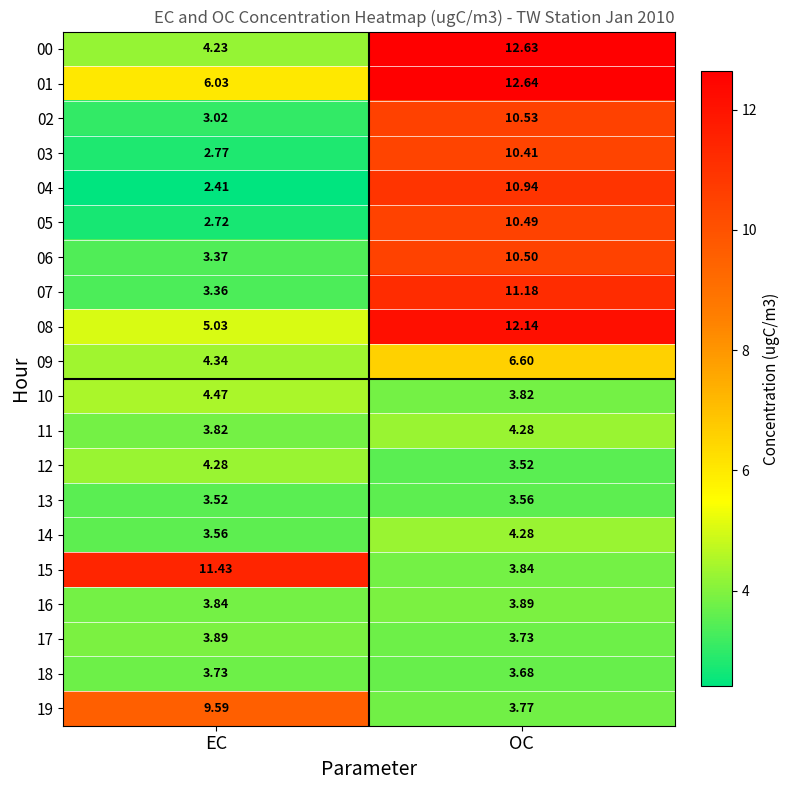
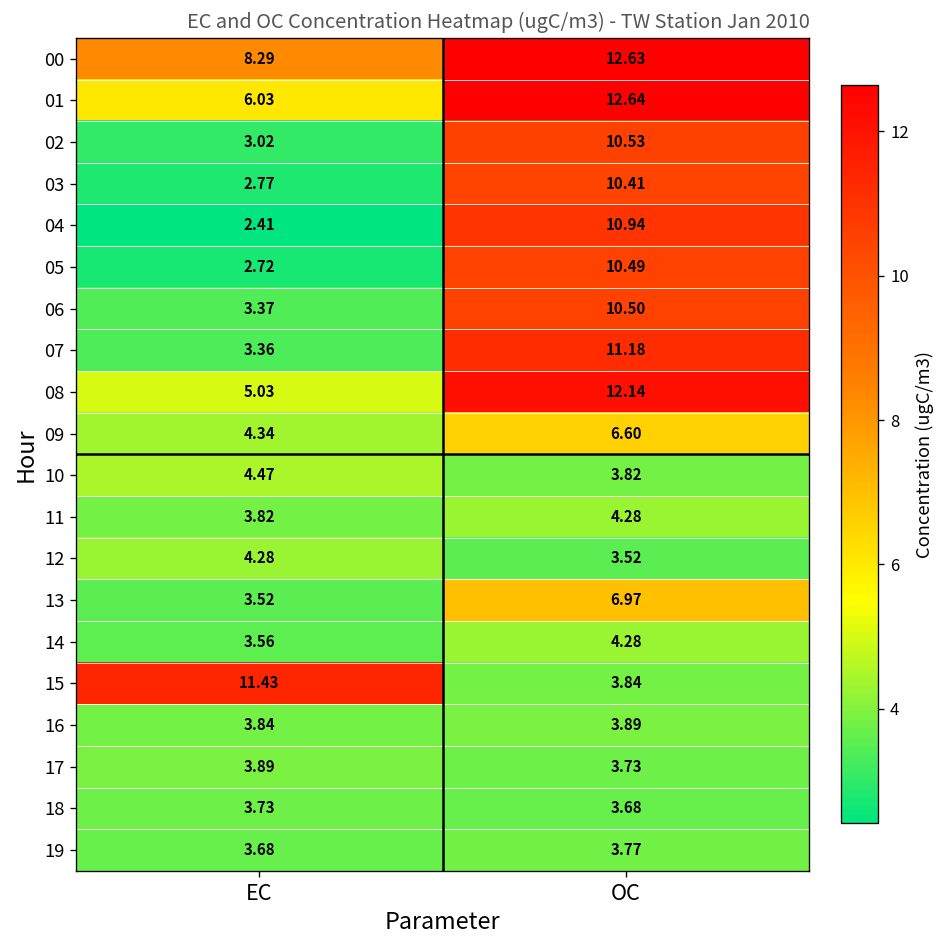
  {
    "00": {
-     "EC": 4.23,
+     "EC": 8.29,
      "OC": 12.63
    },
    "01": {
      "EC": 6.03,
      "OC": 12.64
    },
    "02": {
      "EC": 3.02,
      "OC": 10.53
    },
    "03": {
      "EC": 2.77,
      "OC": 10.41
    },
    "04": {
      "EC": 2.41,
      "OC": 10.94
    },
    "05": {
      "EC": 2.72,
      "OC": 10.49
    },
    "06": {
      "EC": 3.37,
      "OC": 10.50
    },
    "07": {
      "EC": 3.36,
      "OC": 11.18
    },
    "08": {
      "EC": 5.03,
      "OC": 12.14
    },
    "09": {
      "EC": 4.34,
      "OC": 6.60
    },
    "10": {
      "EC": 4.47,
      "OC": 3.82
    },
    "11": {
      "EC": 3.82,
      "OC": 4.28
    },
    "12": {
      "EC": 4.28,
      "OC": 3.52
    },
    "13": {
      "EC": 3.52,
-     "OC": 3.56
+     "OC": 6.97
    },
    "14": {
      "EC": 3.56,
      "OC": 4.28
    },
    "15": {
      "EC": 11.43,
      "OC": 3.84
    },
    "16": {
      "EC": 3.84,
      "OC": 3.89
    },
    "17": {
      "EC": 3.89,
      "OC": 3.73
    },
    "18": {
      "EC": 3.73,
      "OC": 3.68
    },
    "19": {
-     "EC": 9.59,
+     "EC": 3.68,
      "OC": 3.77
    }
  }
